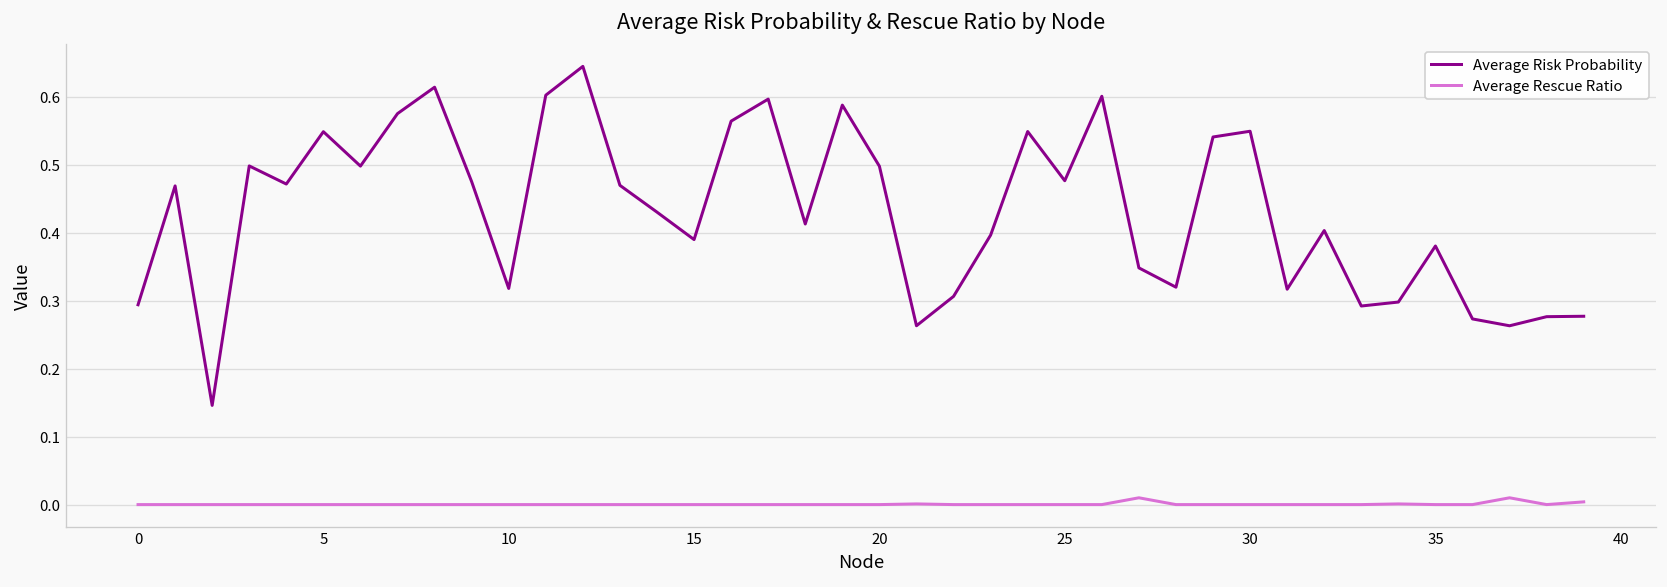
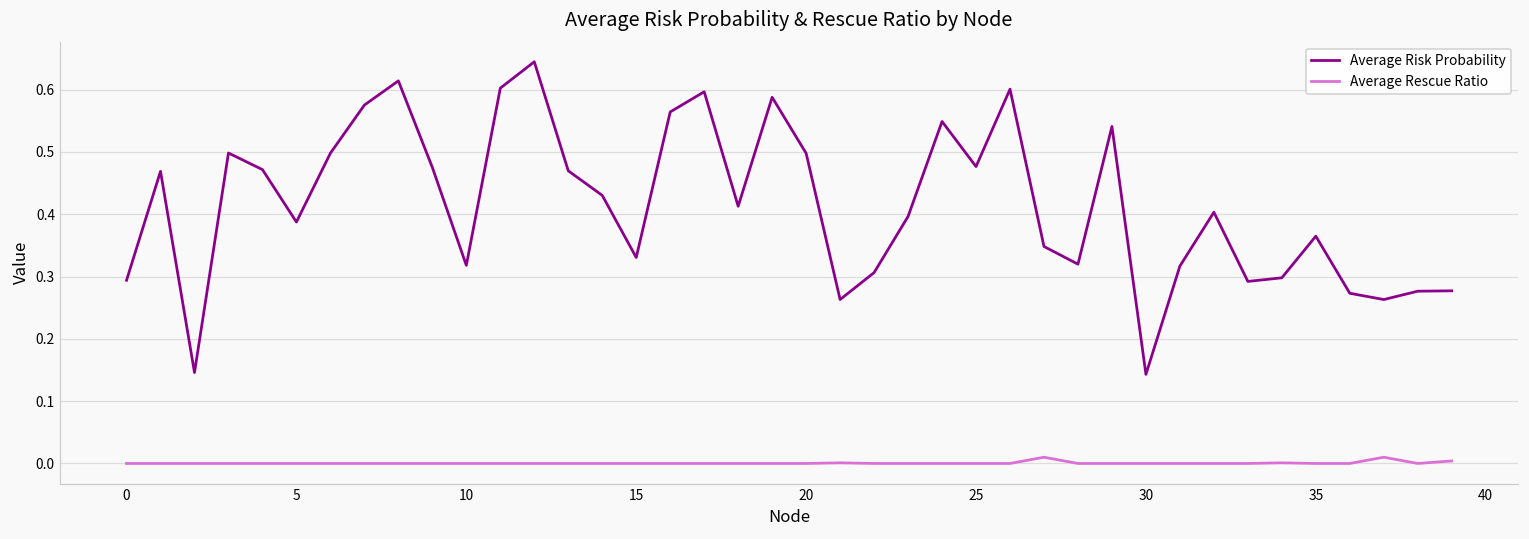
  {
    "Average Risk Probability": {
      "0": 0.29,
-     "5": 0.55,
+     "5": 0.39,
      "10": 0.32,
-     "15": 0.39,
+     "15": 0.33,
      "20": 0.50,
      "25": 0.48,
-     "30": 0.55,
-     "35": 0.38
+     "30": 0.14,
+     "35": 0.36
    },
    "Average Rescue Ratio": {
      "0": 0.00,
      "5": 0.00,
      "10": 0.00,
      "15": 0.00,
      "20": 0.00,
      "25": 0.00,
      "30": 0.00,
      "35": 0.00
    }
  }
